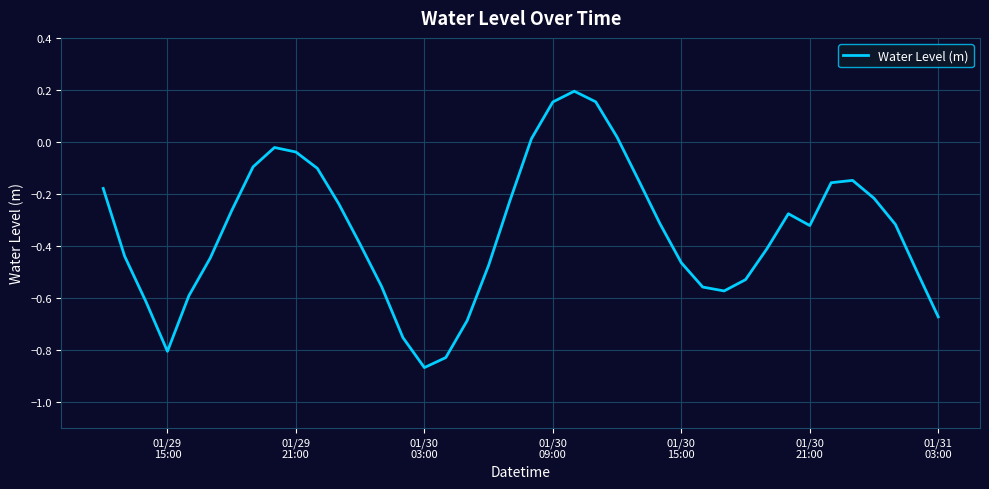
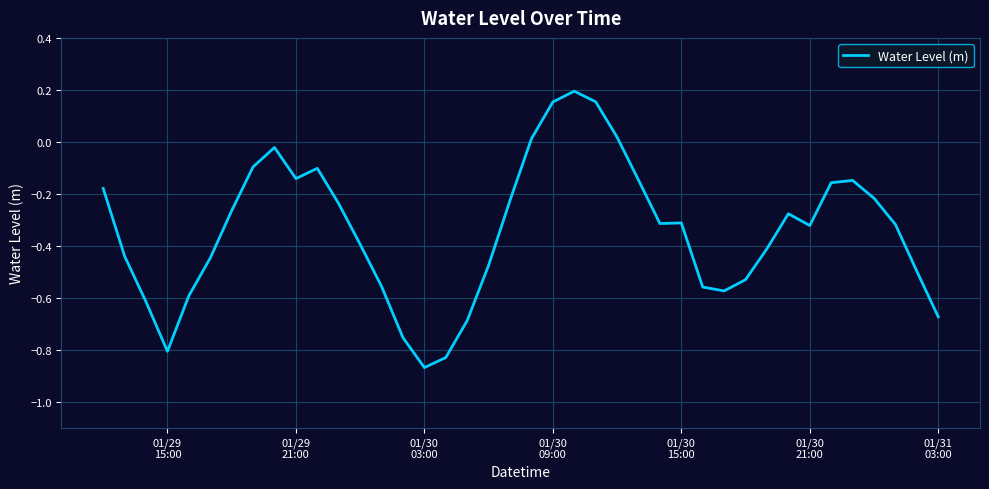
  {
    "01/29 15:00": -0.81,
-   "01/29 21:00": -0.04,
+   "01/29 21:00": -0.14,
    "01/30 03:00": -0.87,
    "01/30 09:00": 0.15,
-   "01/30 15:00": -0.47,
+   "01/30 15:00": -0.31,
    "01/30 21:00": -0.32,
    "01/31 03:00": -0.67
  }
